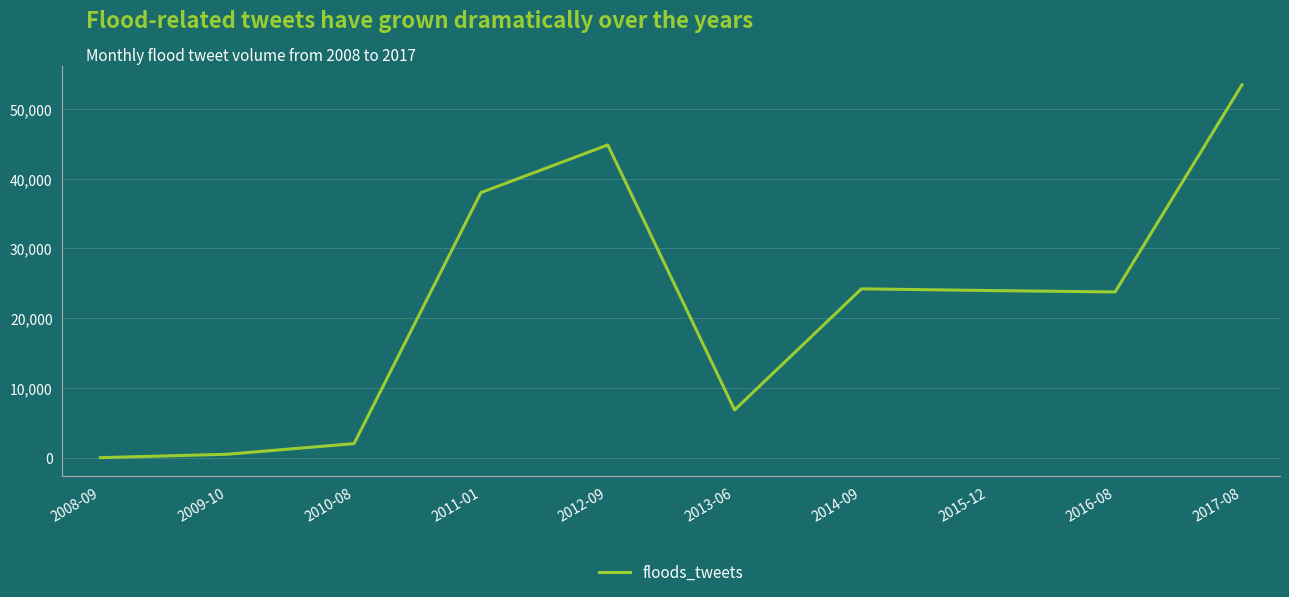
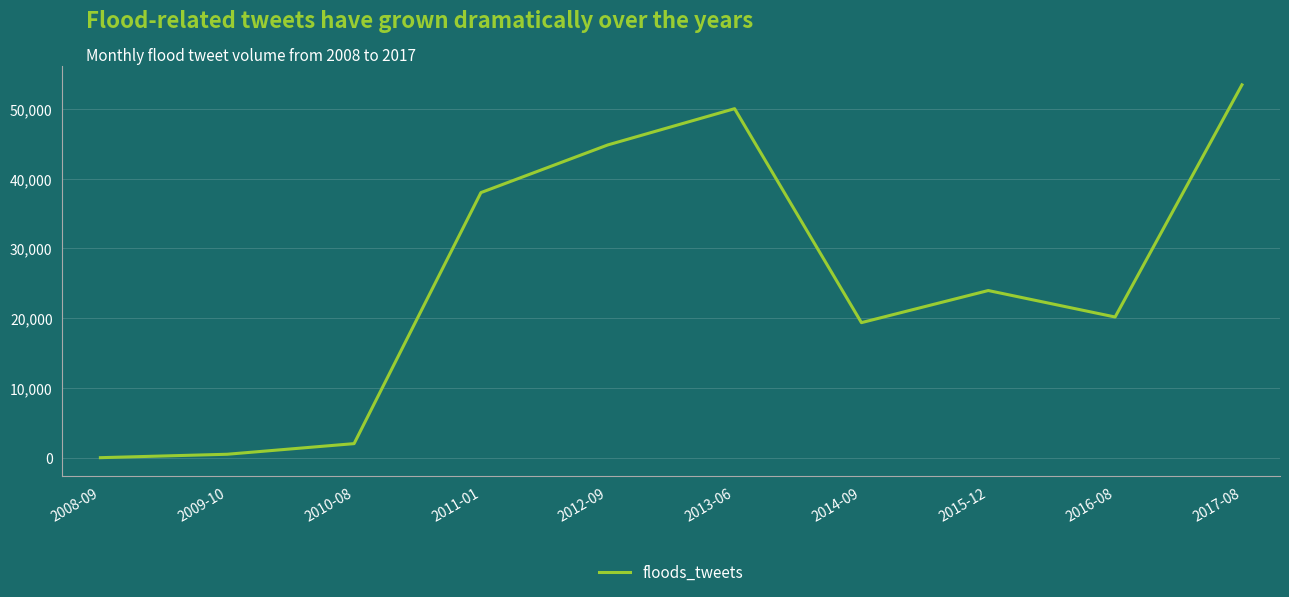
  {
    "2008-09": "0",
    "2009-10": "1,000",
    "2010-08": "2,000",
    "2011-01": "38,000",
    "2012-09": "45,000",
-   "2013-06": "7,000",
-   "2014-09": "24,000",
+   "2013-06": "50,000",
+   "2014-09": "19,000",
    "2015-12": "24,000",
-   "2016-08": "24,000",
+   "2016-08": "20,000",
    "2017-08": "53,000"
  }
